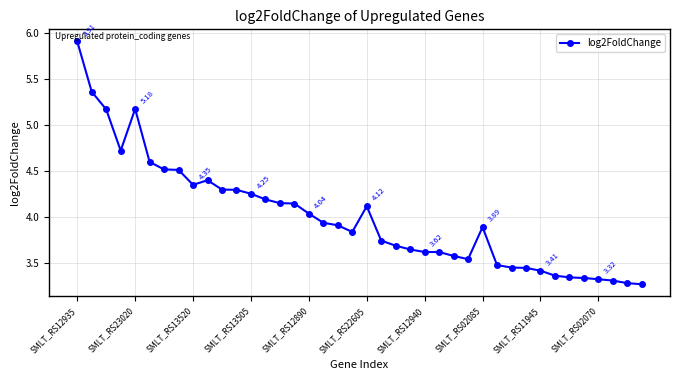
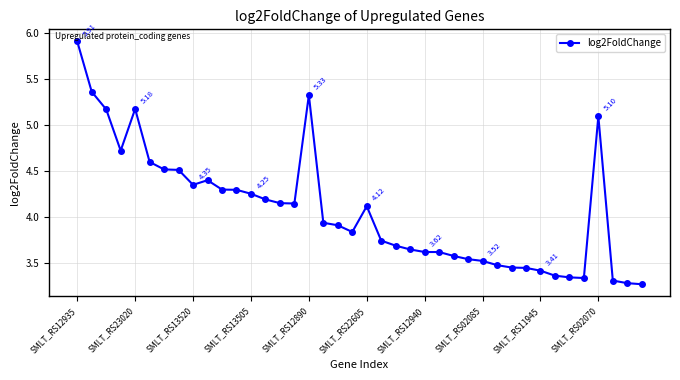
  {
    "SMLT_RS23020": 5.18,
    "SMLT_RS13505": 4.25,
-   "SMLT_RS12890": 4.04,
+   "SMLT_RS12890": 5.33,
    "SMLT_RS22605": 4.12,
-   "SMLT_RS02085": 3.89,
+   "SMLT_RS02085": 3.52,
    "SMLT_RS11945": 3.41,
-   "SMLT_RS02070": 3.32
+   "SMLT_RS02070": 5.10
  }
